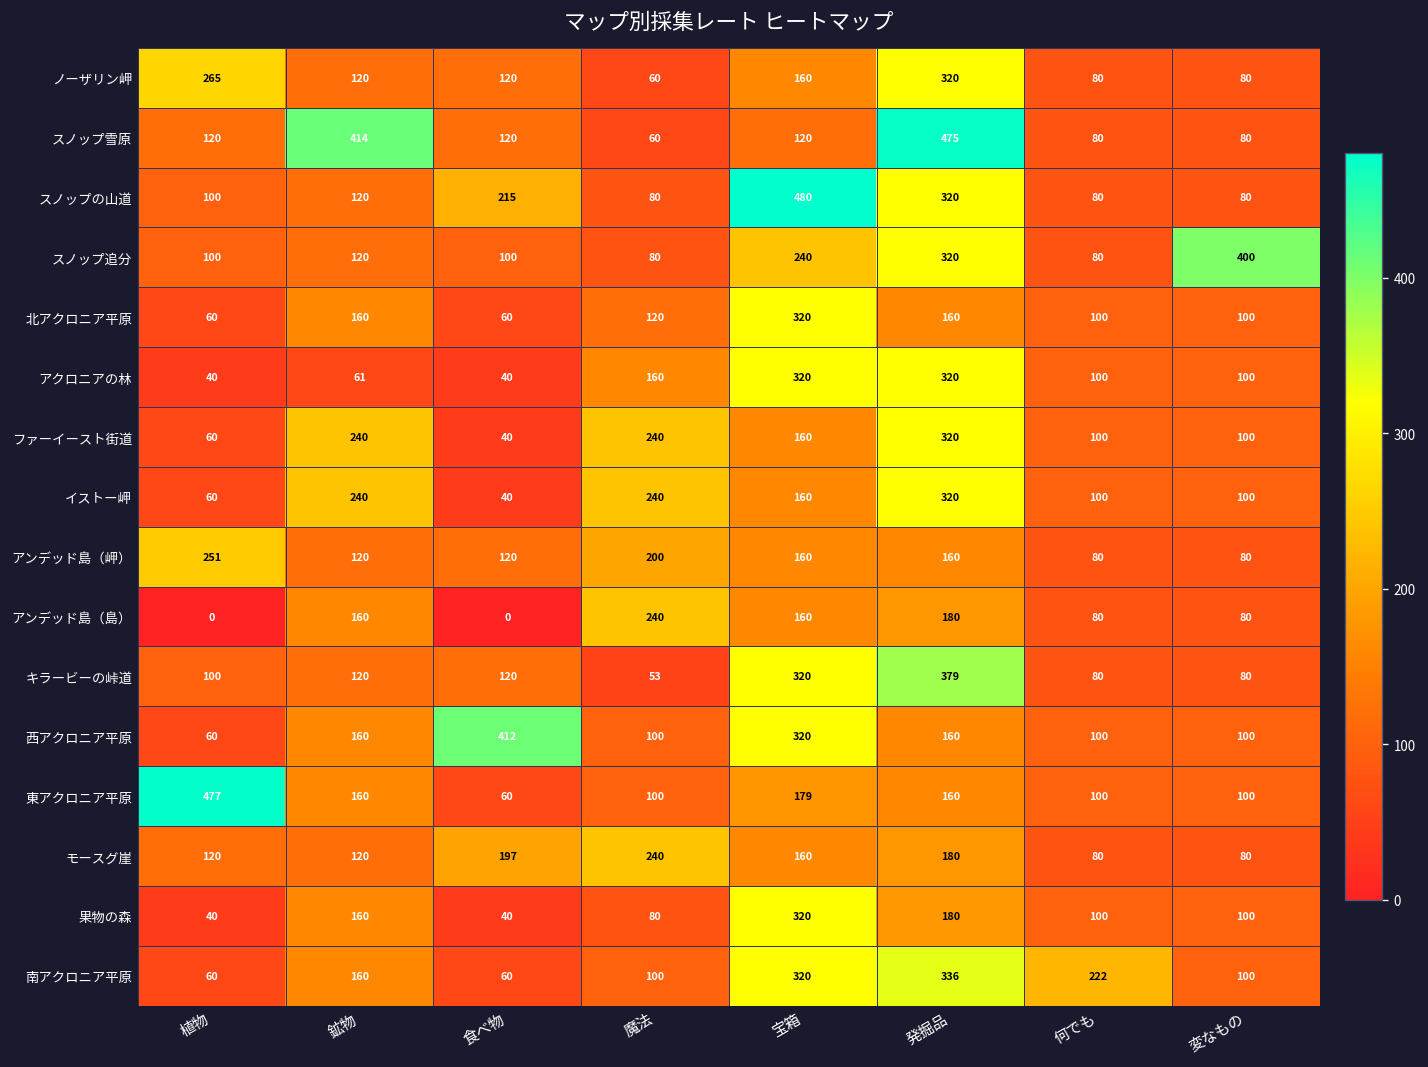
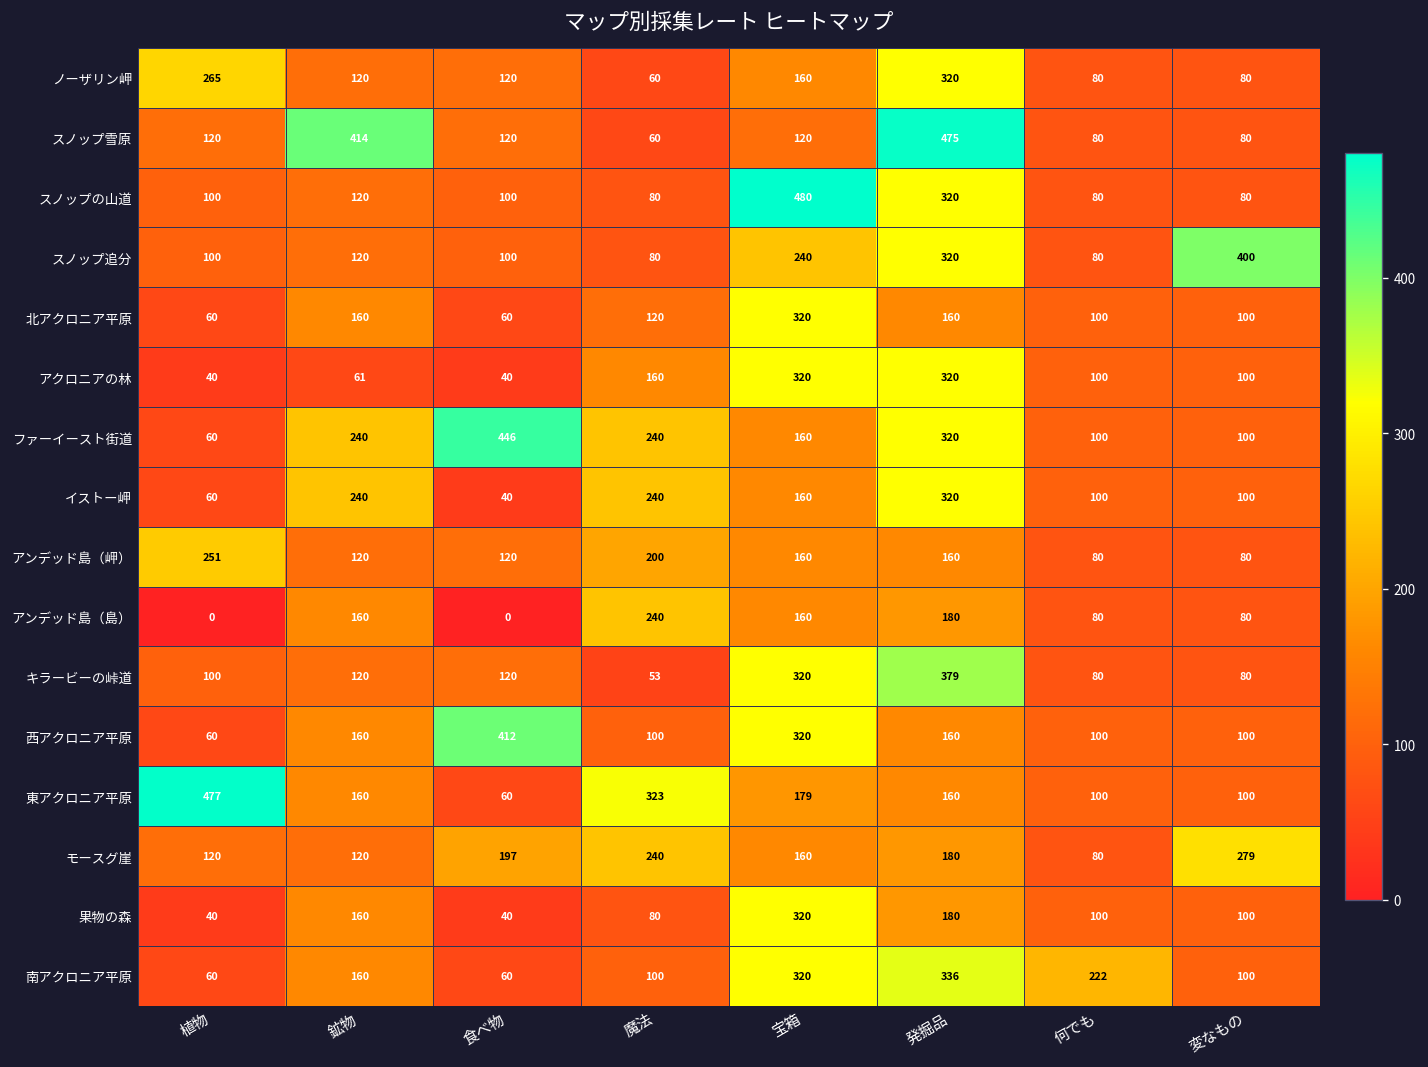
  {
    "ノーザリン岬": {
      "植物": 265,
      "鉱物": 120,
      "食べ物": 120,
      "魔法": 60,
      "宝箱": 160,
      "発掘品": 320,
      "何でも": 80,
      "変なもの": 80
    },
    "スノップ雪原": {
      "植物": 120,
      "鉱物": 414,
      "食べ物": 120,
      "魔法": 60,
      "宝箱": 120,
      "発掘品": 475,
      "何でも": 80,
      "変なもの": 80
    },
    "スノップの山道": {
      "植物": 100,
      "鉱物": 120,
-     "食べ物": 215,
+     "食べ物": 100,
      "魔法": 80,
      "宝箱": 480,
      "発掘品": 320,
      "何でも": 80,
      "変なもの": 80
    },
    "スノップ追分": {
      "植物": 100,
      "鉱物": 120,
      "食べ物": 100,
      "魔法": 80,
      "宝箱": 240,
      "発掘品": 320,
      "何でも": 80,
      "変なもの": 400
    },
    "北アクロニア平原": {
      "植物": 60,
      "鉱物": 160,
      "食べ物": 60,
      "魔法": 120,
      "宝箱": 320,
      "発掘品": 160,
      "何でも": 100,
      "変なもの": 100
    },
    "アクロニアの林": {
      "植物": 40,
      "鉱物": 61,
      "食べ物": 40,
      "魔法": 160,
      "宝箱": 320,
      "発掘品": 320,
      "何でも": 100,
      "変なもの": 100
    },
    "ファーイースト街道": {
      "植物": 60,
      "鉱物": 240,
-     "食べ物": 40,
+     "食べ物": 446,
      "魔法": 240,
      "宝箱": 160,
      "発掘品": 320,
      "何でも": 100,
      "変なもの": 100
    },
    "イストー岬": {
      "植物": 60,
      "鉱物": 240,
      "食べ物": 40,
      "魔法": 240,
      "宝箱": 160,
      "発掘品": 320,
      "何でも": 100,
      "変なもの": 100
    },
    "アンデッド島（岬）": {
      "植物": 251,
      "鉱物": 120,
      "食べ物": 120,
      "魔法": 200,
      "宝箱": 160,
      "発掘品": 160,
      "何でも": 80,
      "変なもの": 80
    },
    "アンデッド島（島）": {
      "植物": 0,
      "鉱物": 160,
      "食べ物": 0,
      "魔法": 240,
      "宝箱": 160,
      "発掘品": 180,
      "何でも": 80,
      "変なもの": 80
    },
    "キラービーの峠道": {
      "植物": 100,
      "鉱物": 120,
      "食べ物": 120,
      "魔法": 53,
      "宝箱": 320,
      "発掘品": 379,
      "何でも": 80,
      "変なもの": 80
    },
    "西アクロニア平原": {
      "植物": 60,
      "鉱物": 160,
      "食べ物": 412,
      "魔法": 100,
      "宝箱": 320,
      "発掘品": 160,
      "何でも": 100,
      "変なもの": 100
    },
    "東アクロニア平原": {
      "植物": 477,
      "鉱物": 160,
      "食べ物": 60,
-     "魔法": 100,
+     "魔法": 323,
      "宝箱": 179,
      "発掘品": 160,
      "何でも": 100,
      "変なもの": 100
    },
    "モースグ崖": {
      "植物": 120,
      "鉱物": 120,
      "食べ物": 197,
      "魔法": 240,
      "宝箱": 160,
      "発掘品": 180,
      "何でも": 80,
-     "変なもの": 80
+     "変なもの": 279
    },
    "果物の森": {
      "植物": 40,
      "鉱物": 160,
      "食べ物": 40,
      "魔法": 80,
      "宝箱": 320,
      "発掘品": 180,
      "何でも": 100,
      "変なもの": 100
    },
    "南アクロニア平原": {
      "植物": 60,
      "鉱物": 160,
      "食べ物": 60,
      "魔法": 100,
      "宝箱": 320,
      "発掘品": 336,
      "何でも": 222,
      "変なもの": 100
    }
  }
